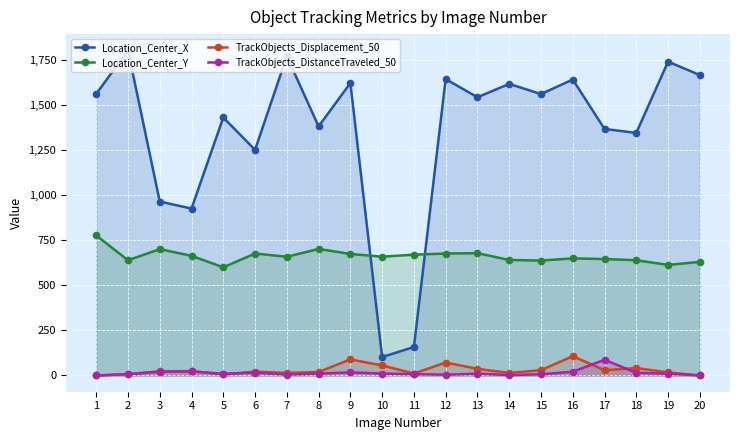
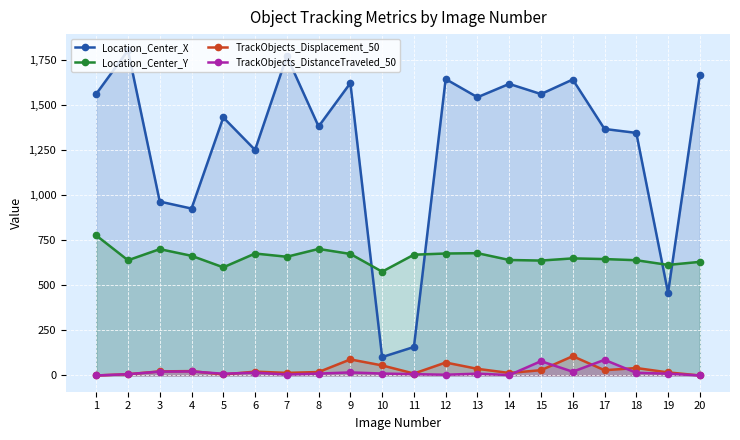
  {
    "Location_Center_X": {
      "1": "1,560",
      "3": "960",
      "4": "930",
      "5": "1,430",
      "6": "1,250",
      "8": "1,380",
      "9": "1,620",
      "10": "100",
      "11": "160",
      "12": "1,640",
      "13": "1,540",
      "14": "1,620",
      "15": "1,560",
      "16": "1,640",
      "17": "1,370",
      "18": "1,350",
-     "19": "1,740",
+     "19": "460",
      "20": "1,670"
    },
    "Location_Center_Y": {
      "1": "780",
      "2": "640",
      "3": "700",
      "4": "660",
      "5": "600",
      "6": "680",
      "7": "660",
      "8": "700",
      "9": "670",
-     "10": "660",
+     "10": "580",
      "11": "670",
      "12": "680",
      "13": "680",
      "14": "640",
      "15": "640",
      "16": "650",
      "17": "650",
      "18": "640",
      "19": "610",
      "20": "630"
    },
    "TrackObjects_Displacement_50": {
      "9": "90",
      "10": "60",
      "12": "70",
      "13": "40",
      "15": "30",
      "16": "110",
      "17": "30",
      "18": "40"
    },
    "TrackObjects_DistanceTraveled_50": {
      "9": "20",
      "10": "10",
      "12": "0",
      "13": "10",
-     "15": "10",
+     "15": "80",
      "16": "20",
      "17": "90",
      "18": "10"
    }
  }
